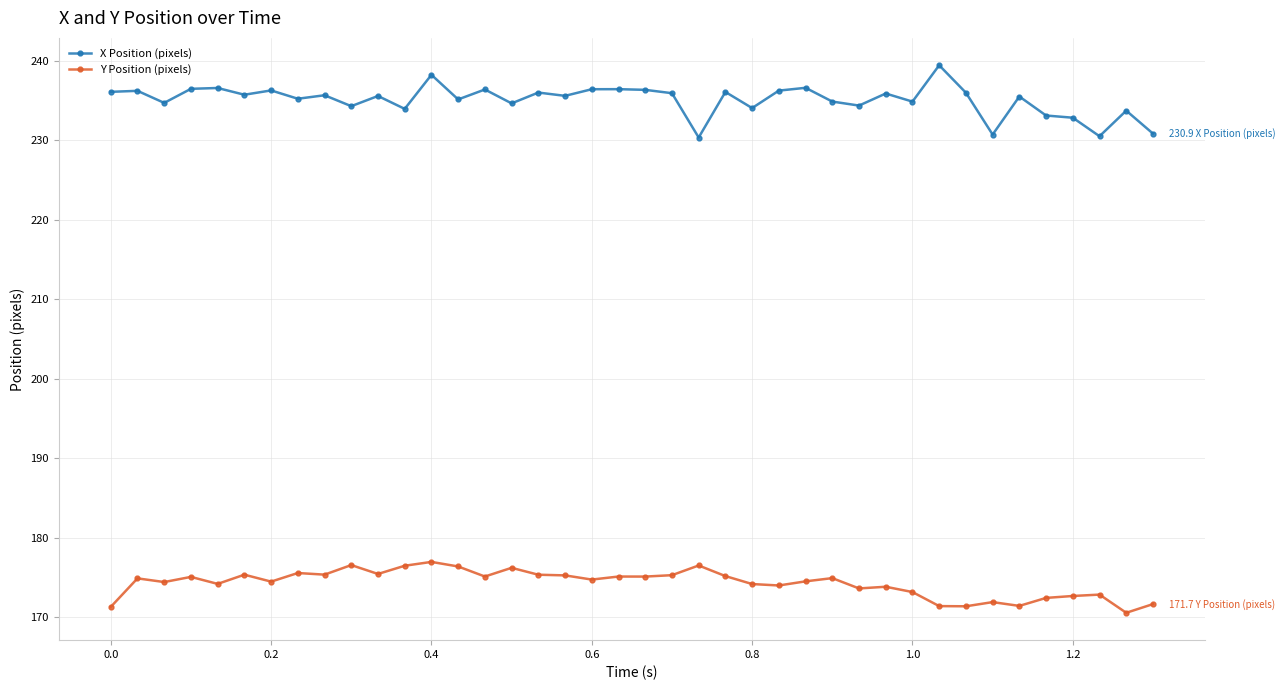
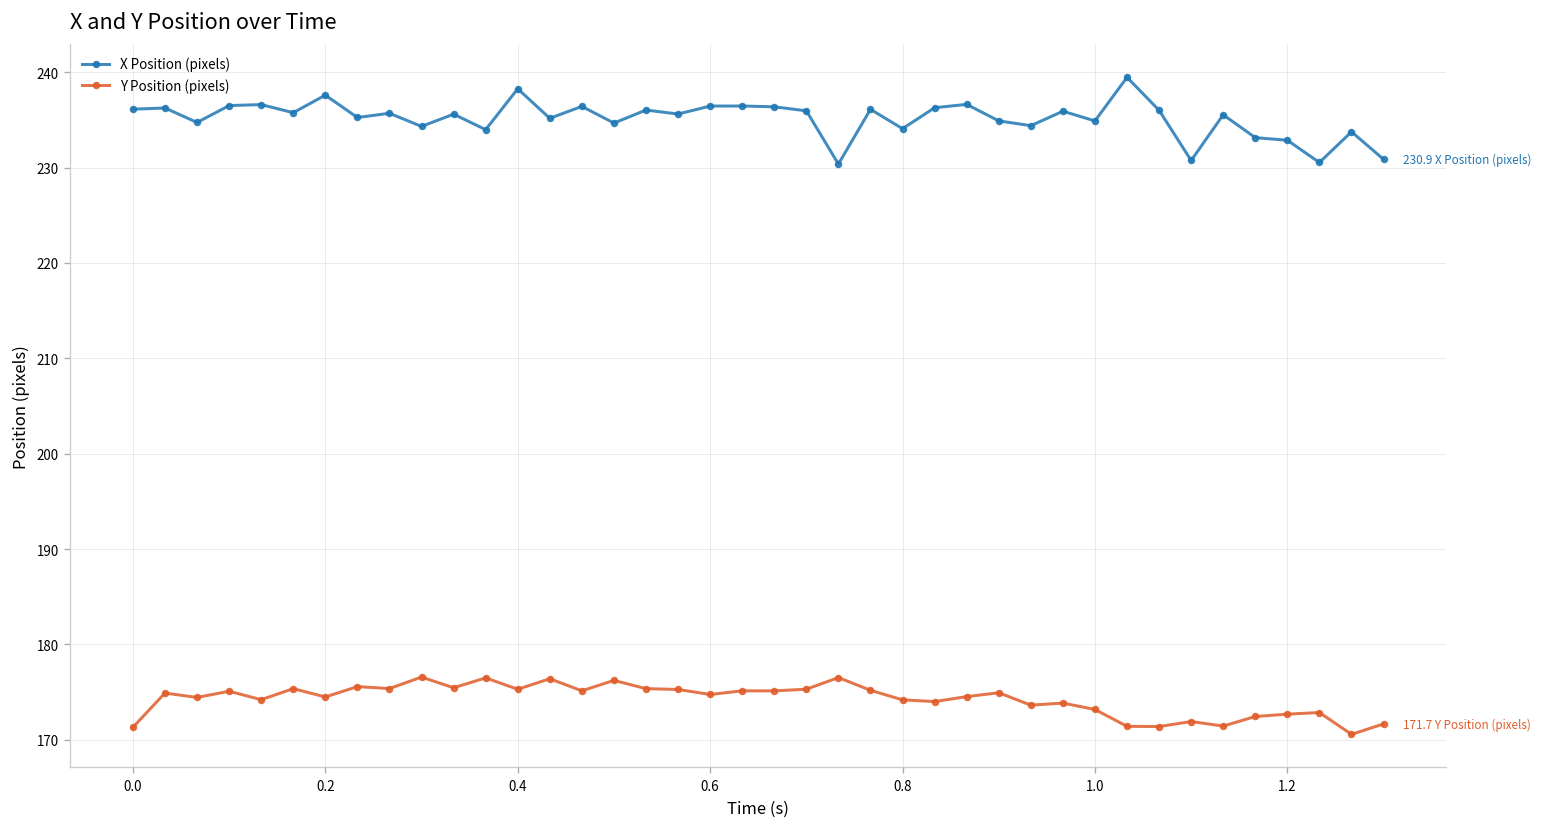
  {
    "X Position (pixels)": {
      "0.0": 236,
-     "0.2": 236,
+     "0.2": 238,
      "0.4": 238,
      "0.6": 236,
      "0.8": 234,
      "1.0": 235,
      "1.2": 233
    },
    "Y Position (pixels)": {
      "0.0": 171,
      "0.2": 174,
-     "0.4": 177,
+     "0.4": 175,
      "0.6": 175,
      "0.8": 174,
      "1.0": 173,
      "1.2": 173
    }
  }
